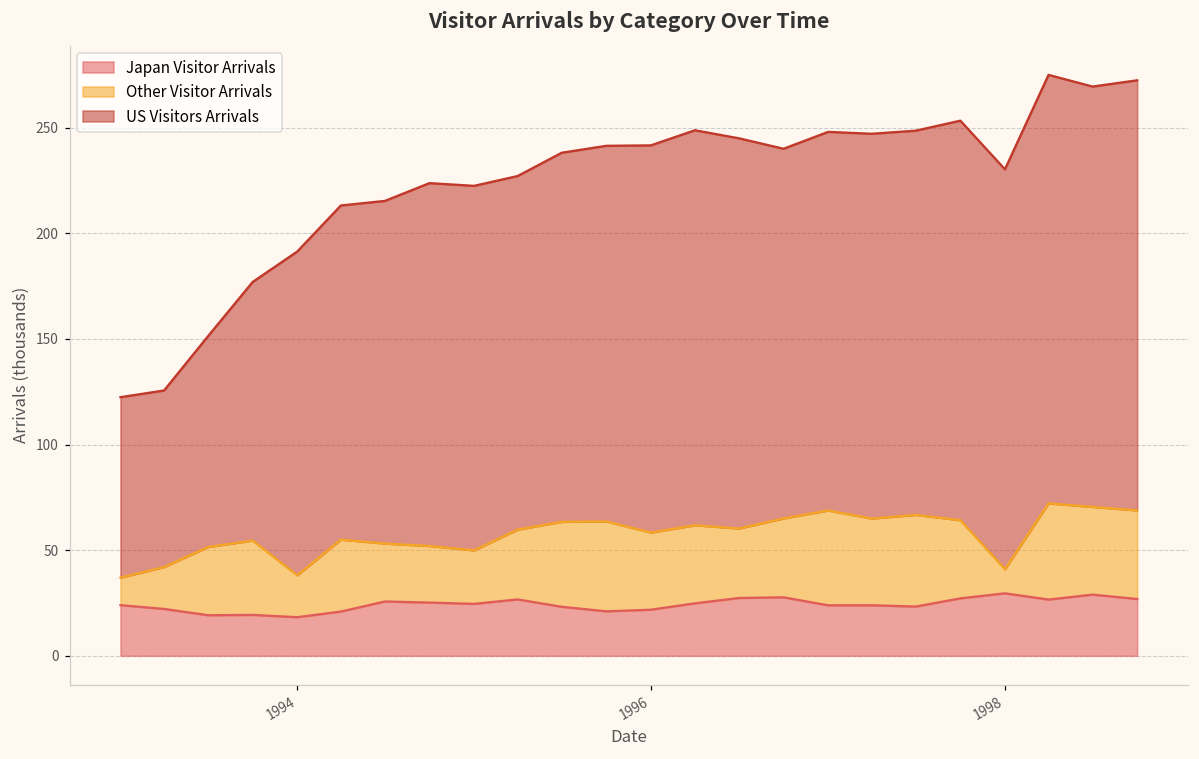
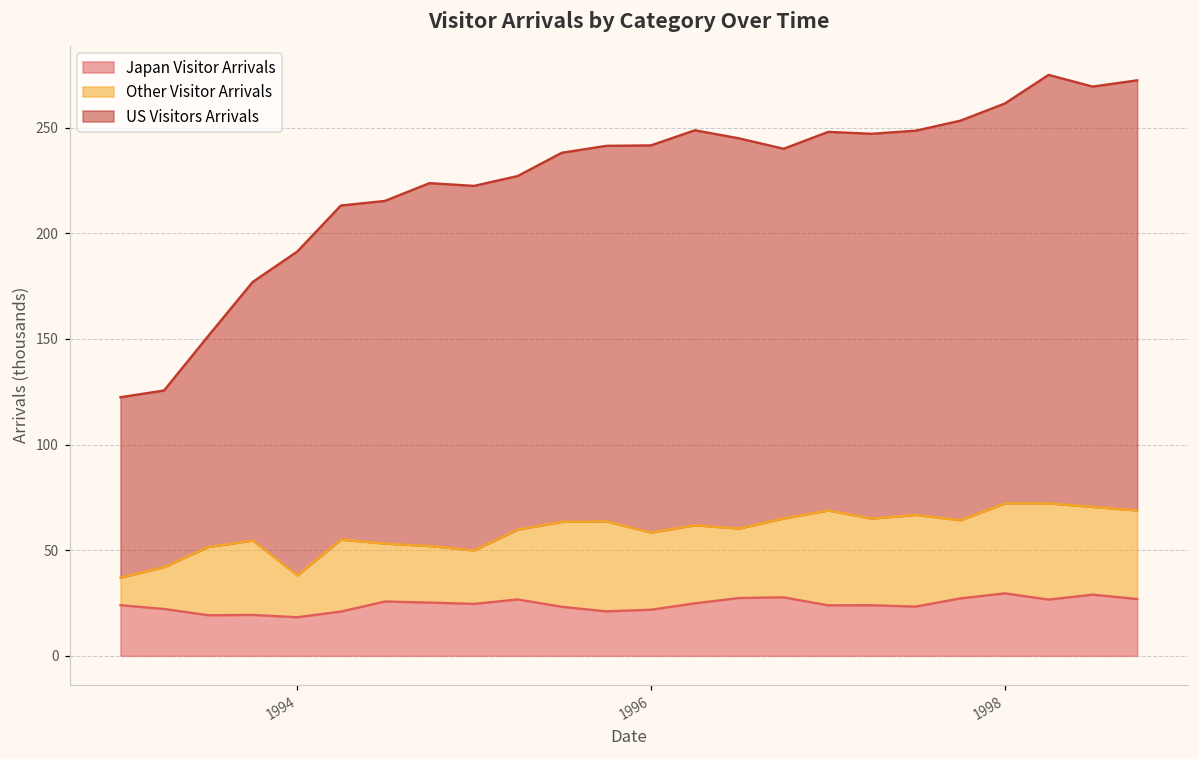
  {
    "Other Visitor Arrivals": {
      "1994": 20,
      "1996": 37,
-     "1998": 11
+     "1998": 43
    }
  }
